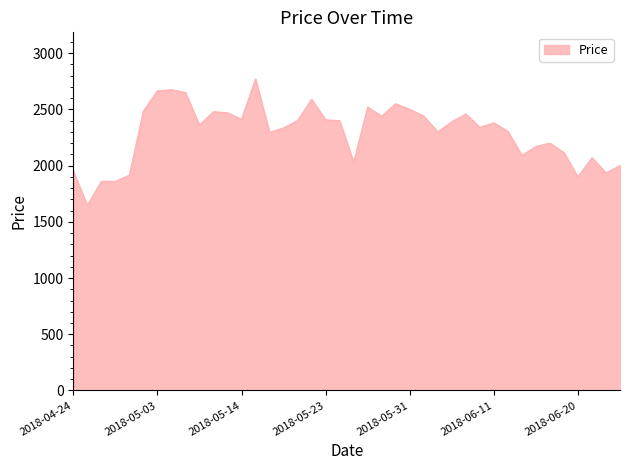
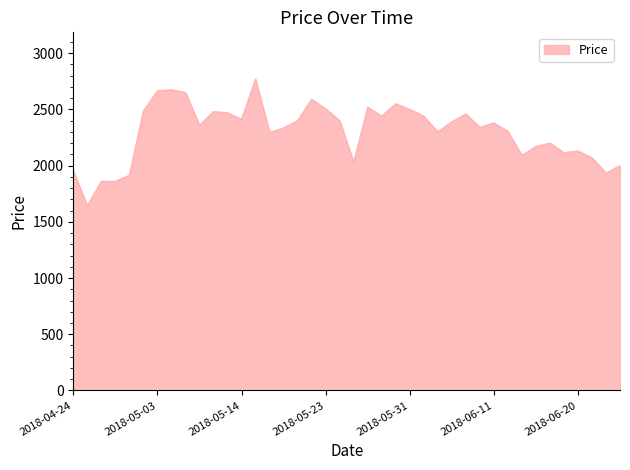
  {
    "2018-04-24": 1950,
    "2018-05-03": 2670,
    "2018-05-14": 2410,
-   "2018-05-23": 2410,
+   "2018-05-23": 2510,
    "2018-05-31": 2500,
    "2018-06-11": 2380,
-   "2018-06-20": 1900
+   "2018-06-20": 2130
  }
